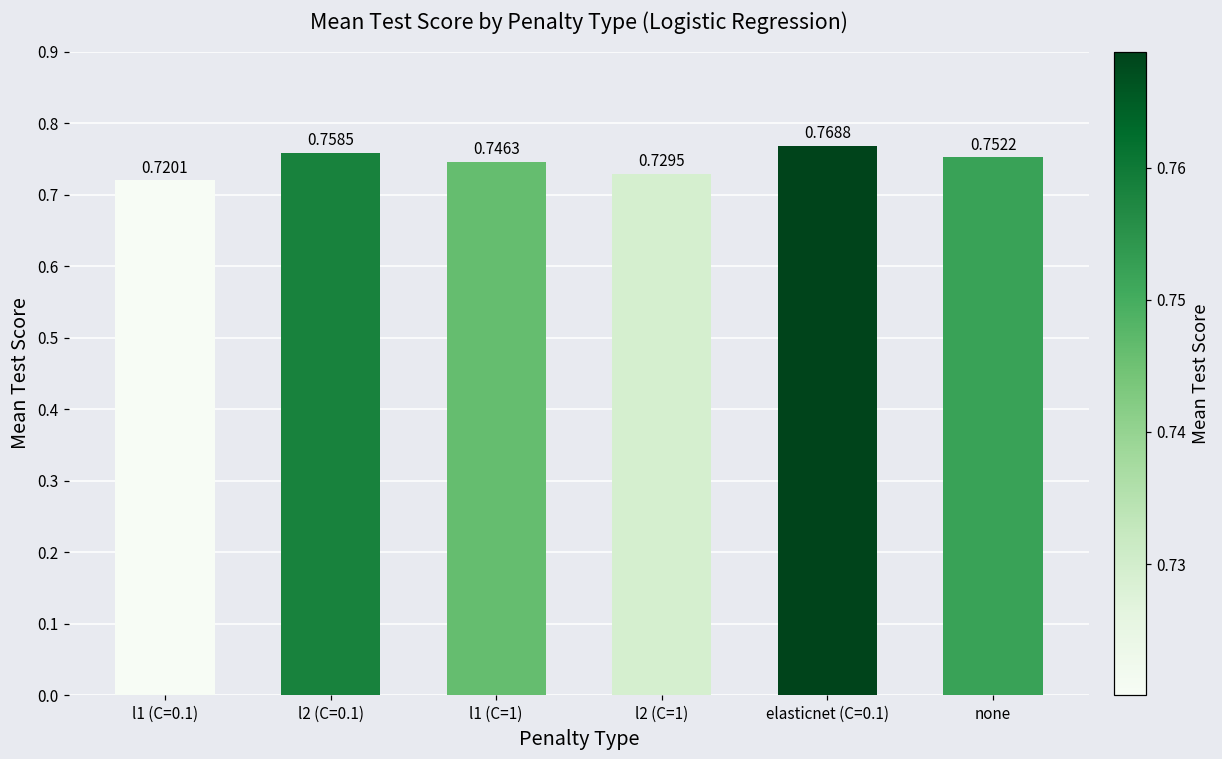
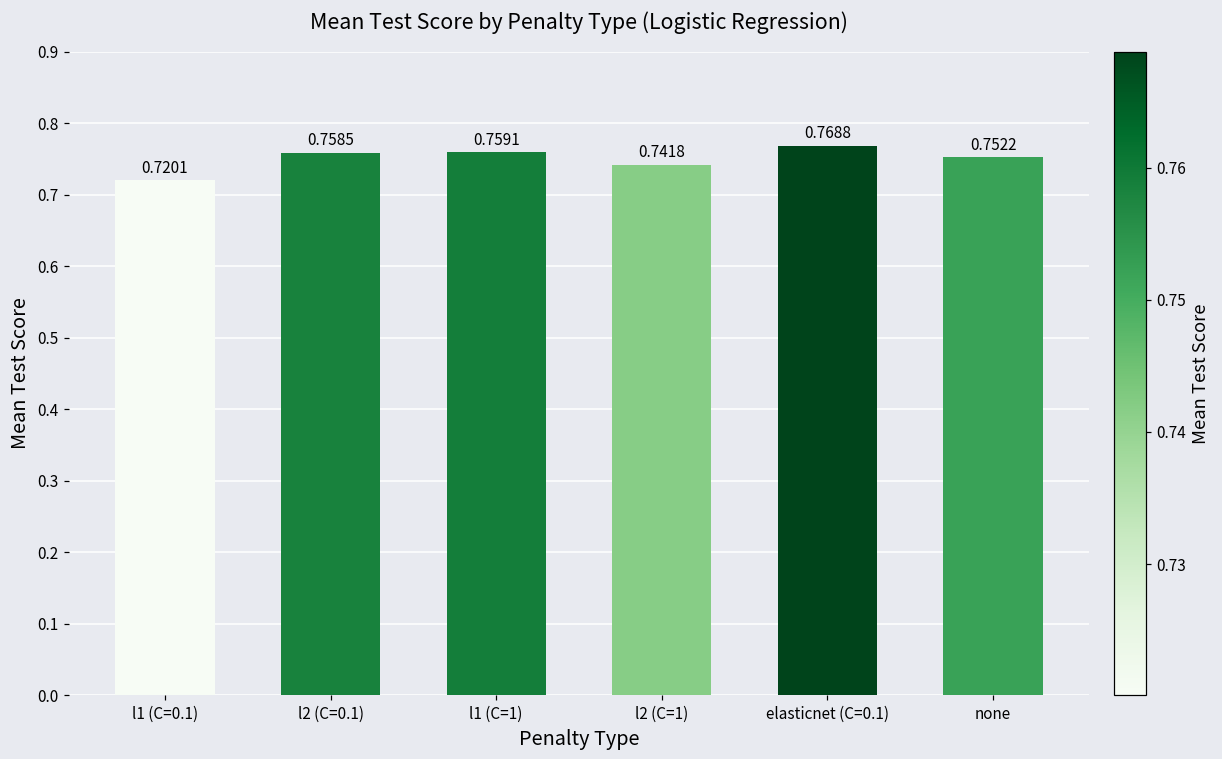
  {
    "l1 (C=0.1)": 0.7201,
    "l2 (C=0.1)": 0.7585,
-   "l1 (C=1)": 0.7463,
-   "l2 (C=1)": 0.7295,
+   "l1 (C=1)": 0.7591,
+   "l2 (C=1)": 0.7418,
    "elasticnet (C=0.1)": 0.7688,
    "none": 0.7522
  }
